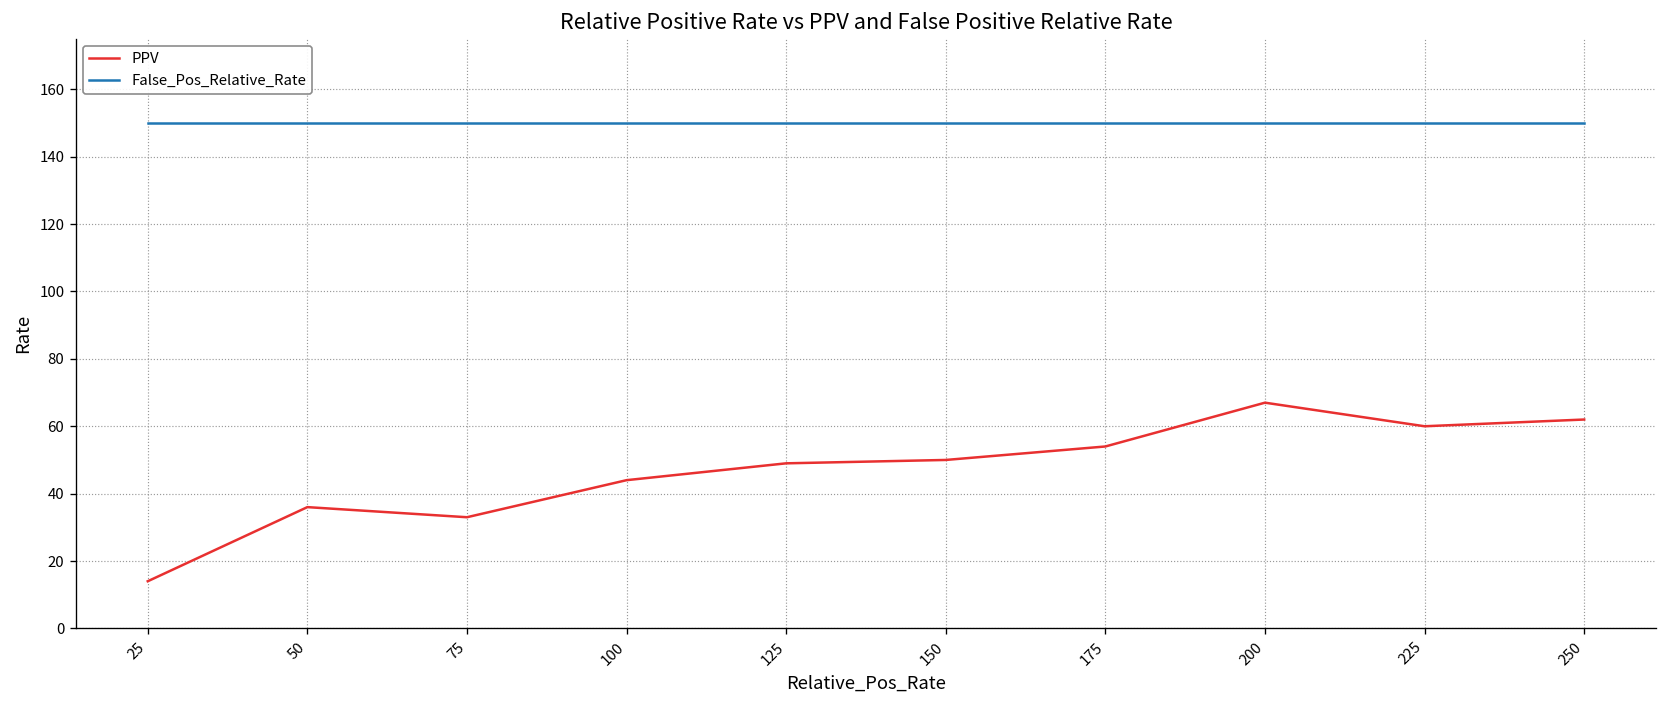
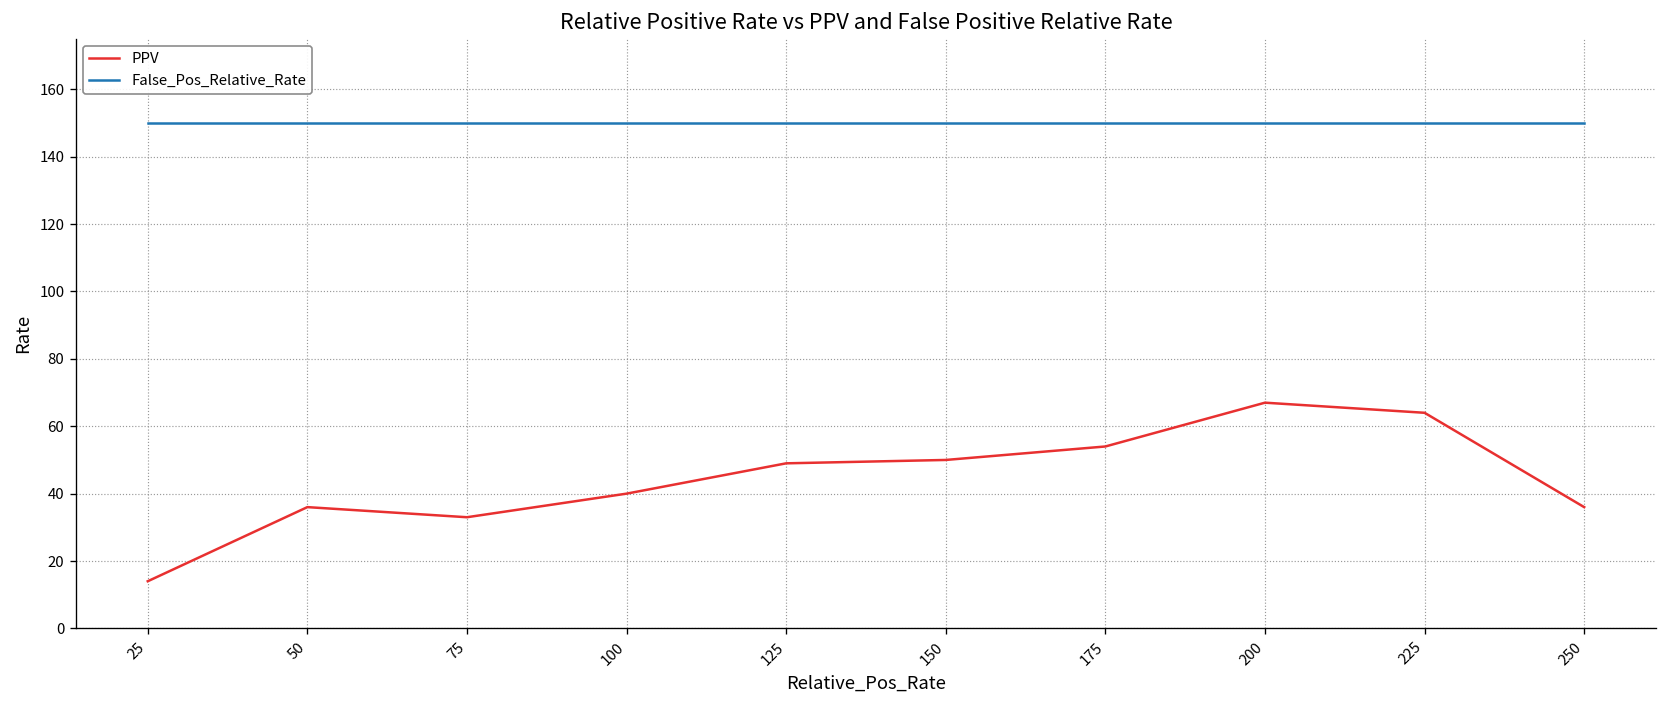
  {
    "PPV": {
      "25": 14,
      "50": 36,
      "75": 33,
-     "100": 44,
+     "100": 40,
      "125": 49,
      "150": 50,
      "175": 54,
      "200": 67,
-     "225": 60,
-     "250": 62
+     "225": 64,
+     "250": 36
    },
    "False_Pos_Relative_Rate": {
      "25": 150,
      "50": 150,
      "75": 150,
      "100": 150,
      "125": 150,
      "150": 150,
      "175": 150,
      "200": 150,
      "225": 150,
      "250": 150
    }
  }
